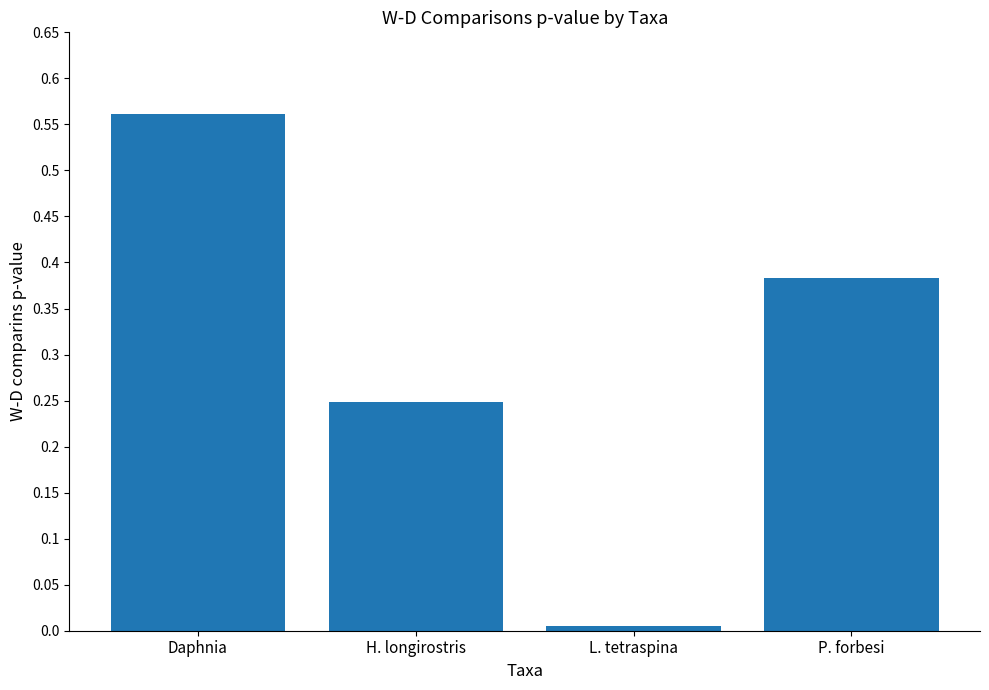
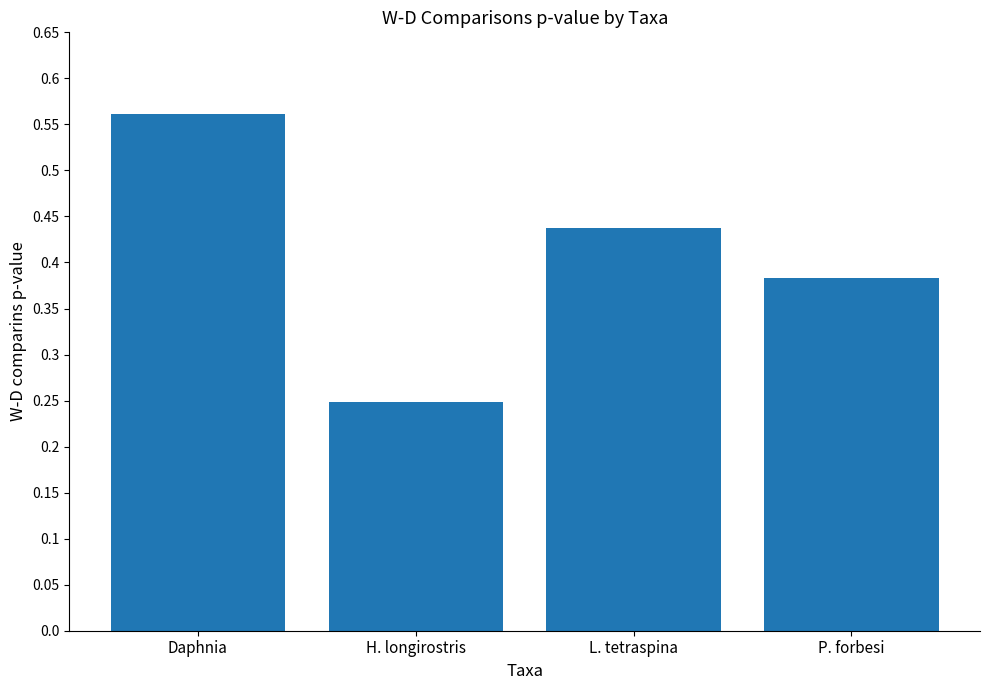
  {
    "Daphnia": 0.56,
    "H. longirostris": 0.25,
-   "L. tetraspina": 0.01,
+   "L. tetraspina": 0.44,
    "P. forbesi": 0.38
  }
